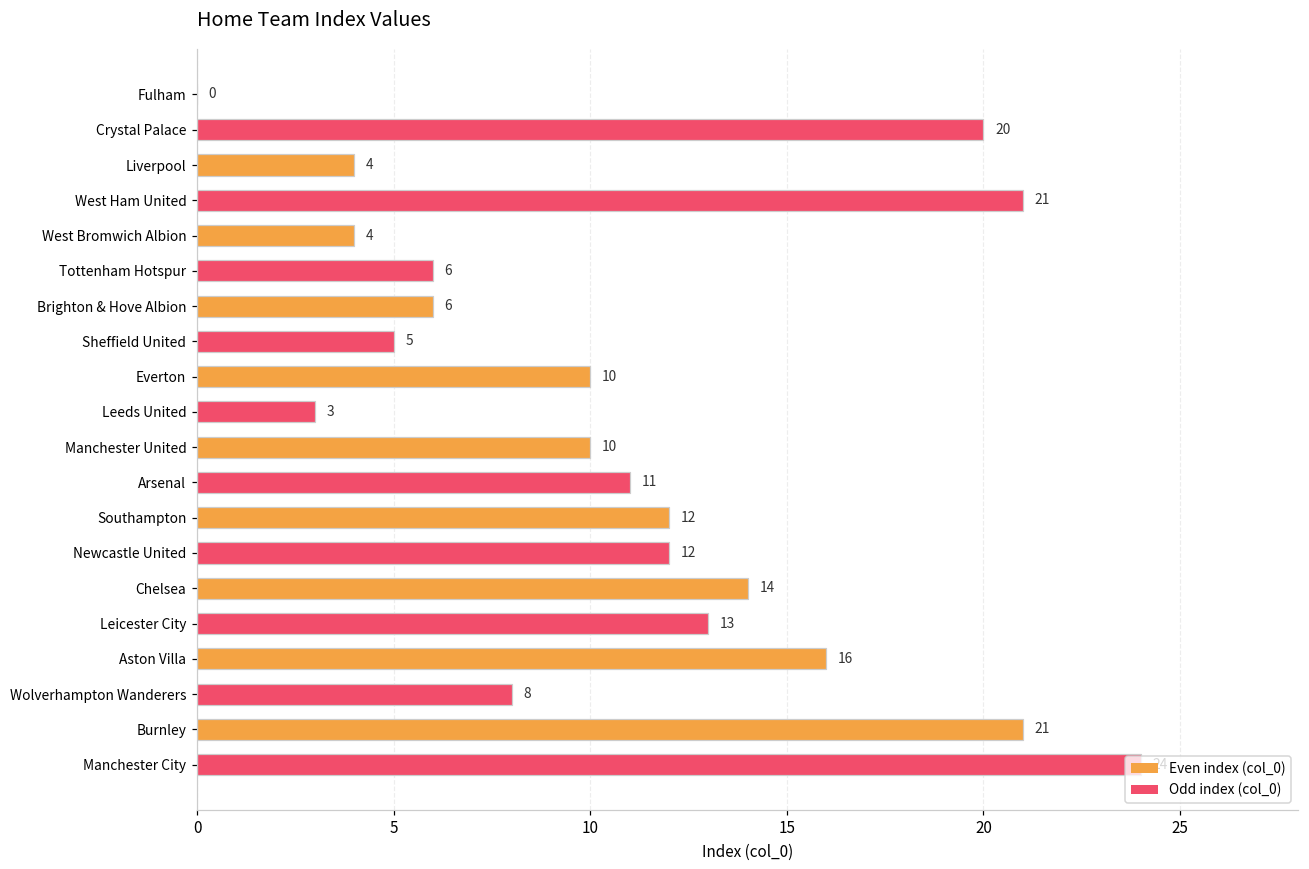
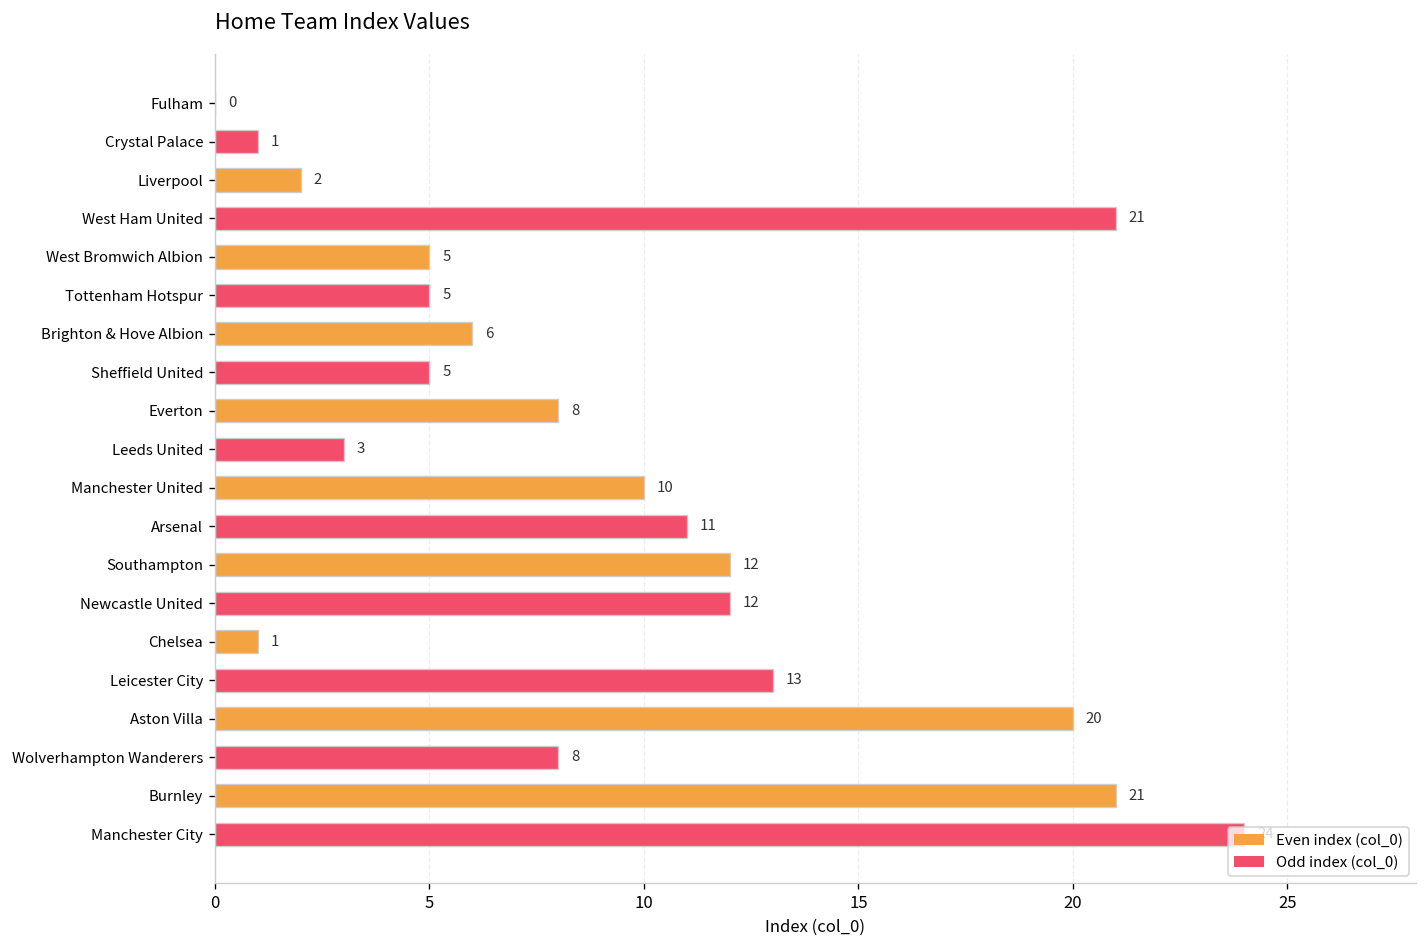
  {
    "Fulham": 0,
-   "Crystal Palace": 20,
-   "Liverpool": 4,
+   "Crystal Palace": 1,
+   "Liverpool": 2,
    "West Ham United": 21,
-   "West Bromwich Albion": 4,
-   "Tottenham Hotspur": 6,
+   "West Bromwich Albion": 5,
+   "Tottenham Hotspur": 5,
    "Brighton & Hove Albion": 6,
    "Sheffield United": 5,
-   "Everton": 10,
+   "Everton": 8,
    "Leeds United": 3,
    "Manchester United": 10,
    "Arsenal": 11,
    "Southampton": 12,
    "Newcastle United": 12,
-   "Chelsea": 14,
+   "Chelsea": 1,
    "Leicester City": 13,
-   "Aston Villa": 16,
+   "Aston Villa": 20,
    "Wolverhampton Wanderers": 8,
    "Burnley": 21
  }
